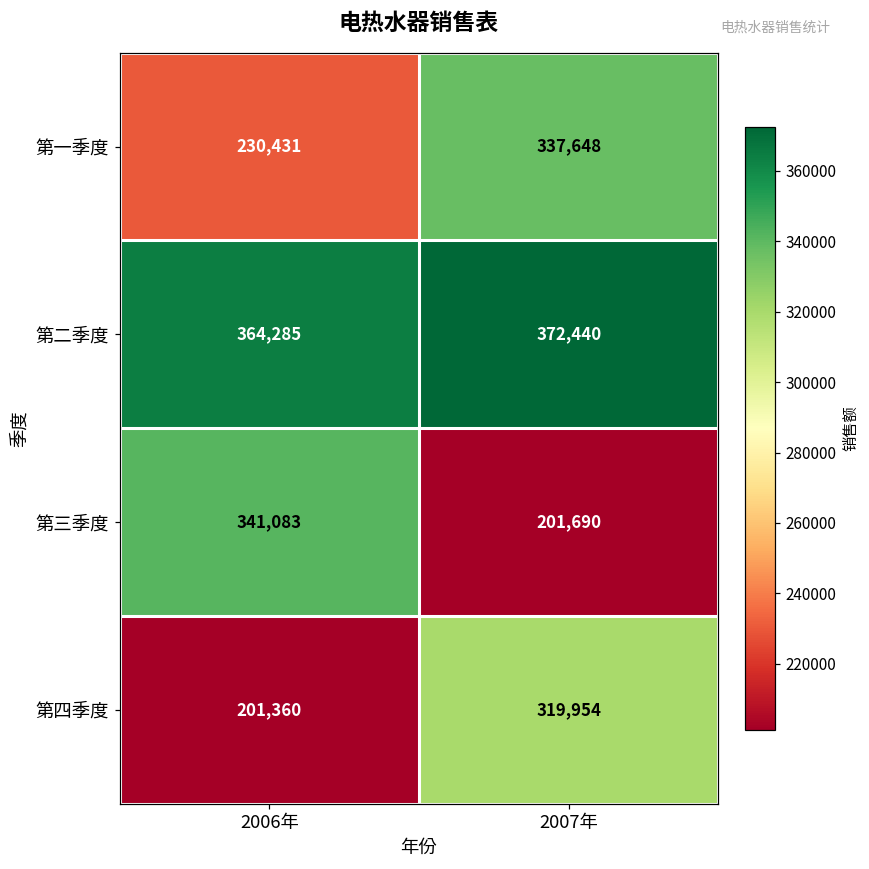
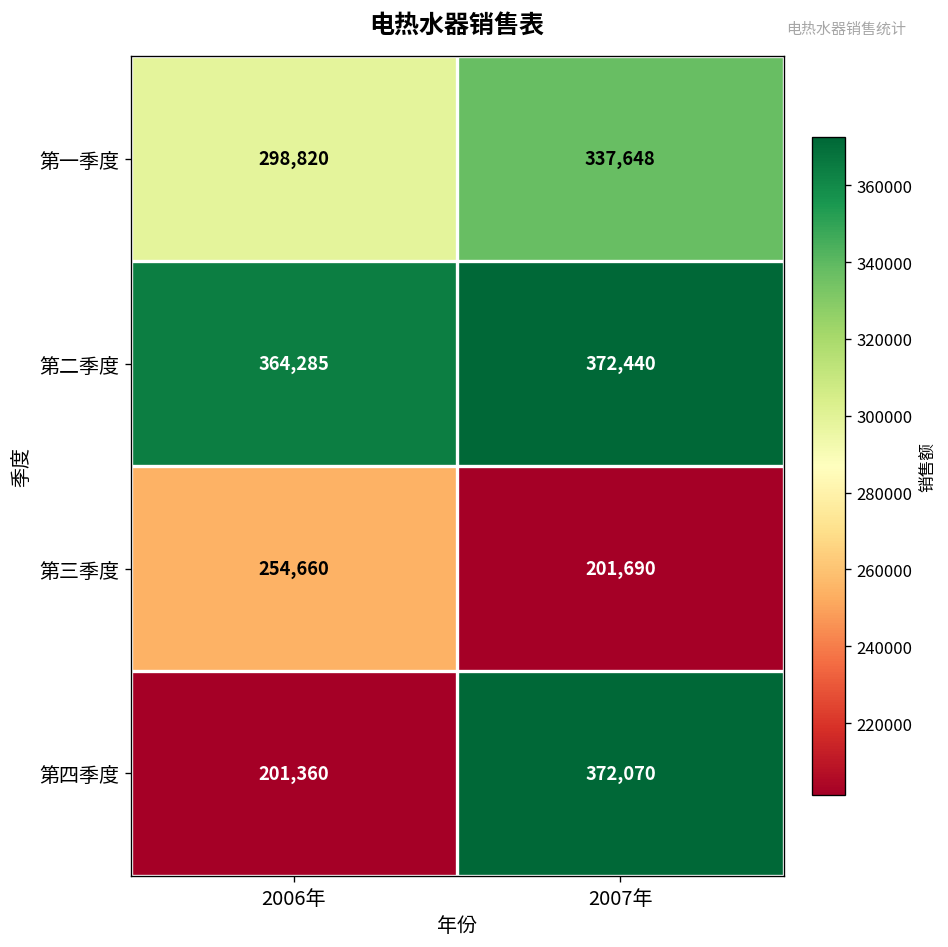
  {
    "第一季度": {
-     "2006年": "230,431",
+     "2006年": "298,820",
      "2007年": "337,648"
    },
    "第二季度": {
      "2006年": "364,285",
      "2007年": "372,440"
    },
    "第三季度": {
-     "2006年": "341,083",
+     "2006年": "254,660",
      "2007年": "201,690"
    },
    "第四季度": {
      "2006年": "201,360",
-     "2007年": "319,954"
+     "2007年": "372,070"
    }
  }
